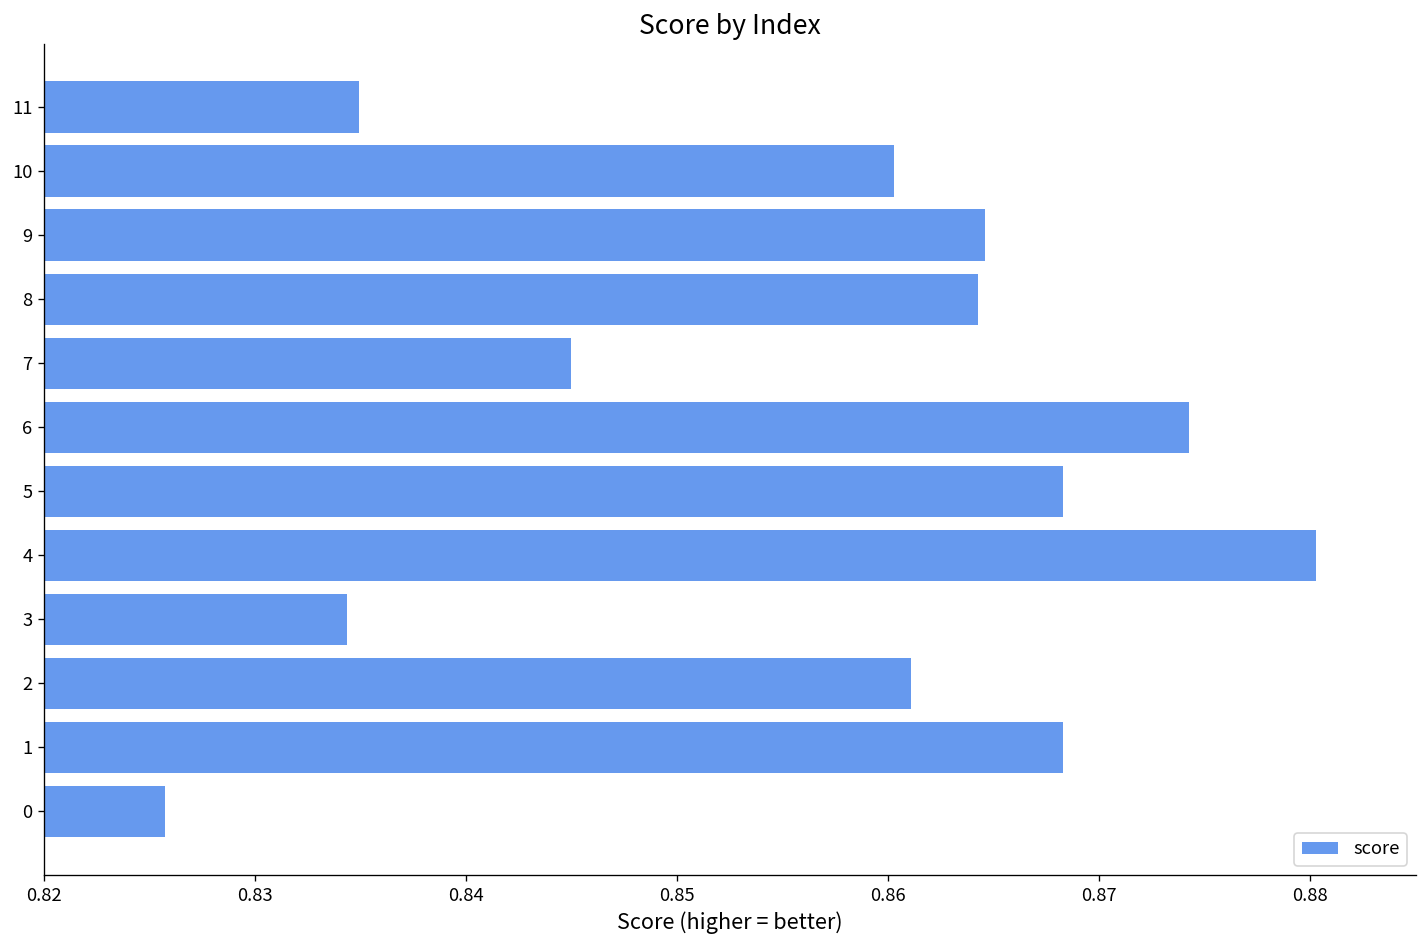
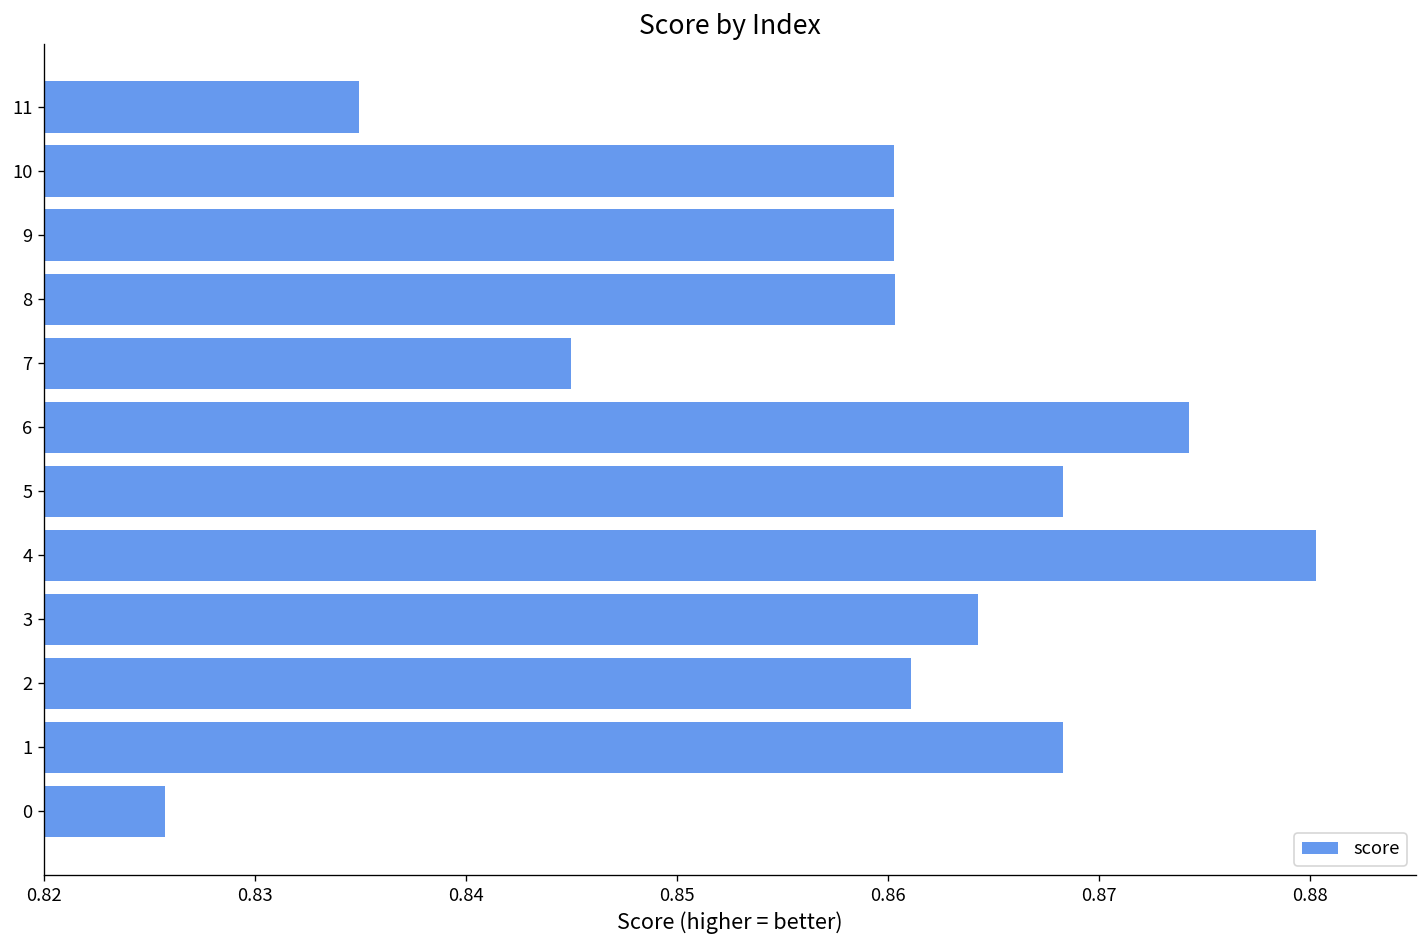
  {
    "11": 0.8349,
    "10": 0.8603,
-   "9": 0.8646,
-   "8": 0.8643,
+   "9": 0.8603,
+   "8": 0.8603,
    "7": 0.8449,
    "6": 0.8743,
    "5": 0.8683,
    "4": 0.8802,
-   "3": 0.8343,
+   "3": 0.8643,
    "2": 0.8611,
    "1": 0.8683,
    "0": 0.8257
  }
